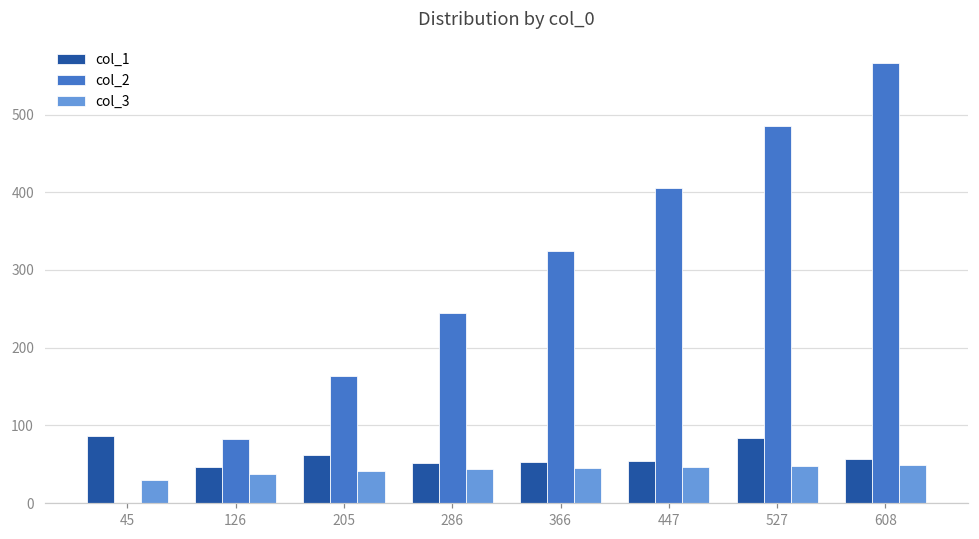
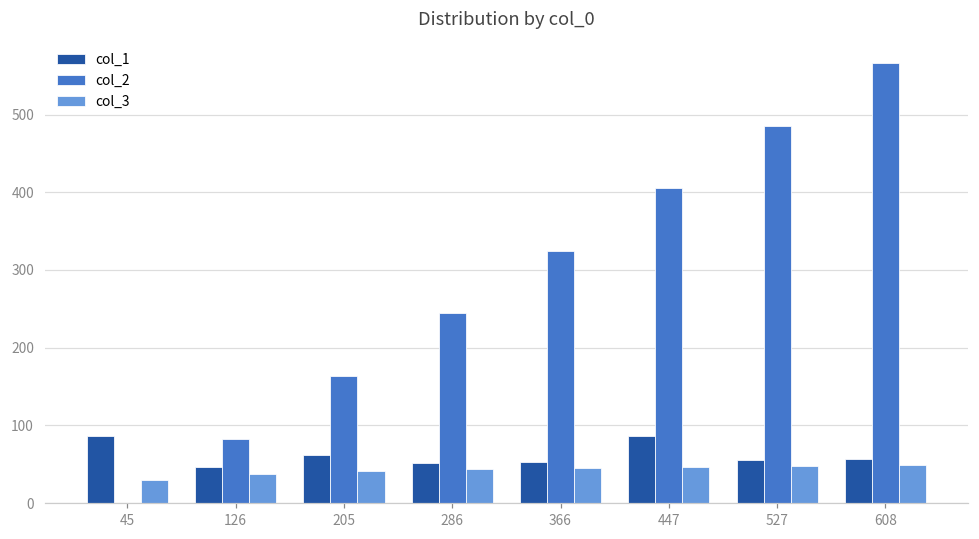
  {
    "col_1": {
      "45": 90,
      "126": 50,
      "205": 60,
      "286": 50,
      "366": 50,
-     "447": 50,
-     "527": 80,
+     "447": 90,
+     "527": 60,
      "608": 60
    }
  }
